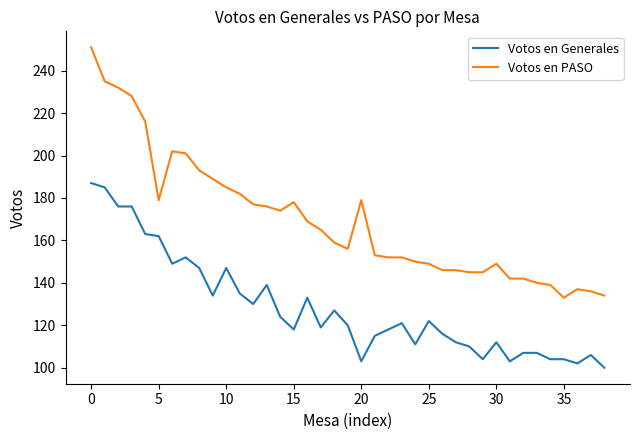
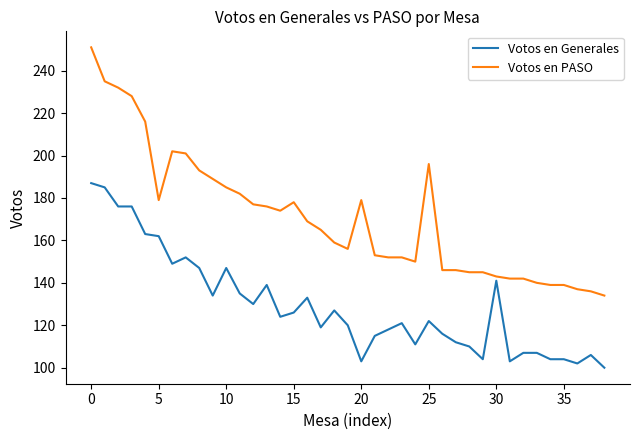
  {
    "Votos en Generales": {
      "0": 187,
      "5": 162,
      "10": 147,
-     "15": 118,
+     "15": 126,
      "20": 103,
      "25": 122,
-     "30": 112,
+     "30": 141,
      "35": 104
    },
    "Votos en PASO": {
      "0": 251,
      "5": 179,
      "10": 185,
      "15": 178,
      "20": 179,
-     "25": 149,
-     "30": 149,
-     "35": 133
+     "25": 196,
+     "30": 143,
+     "35": 139
    }
  }
